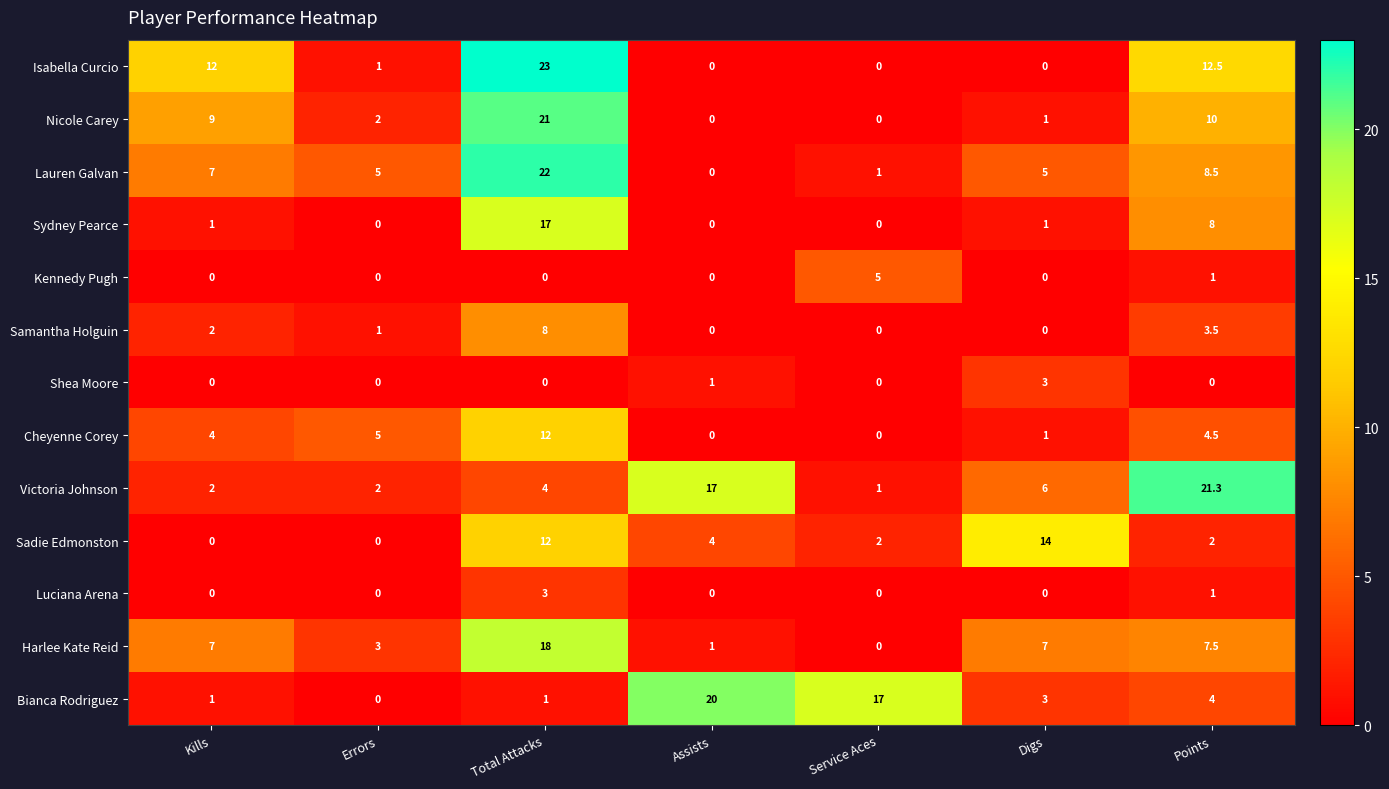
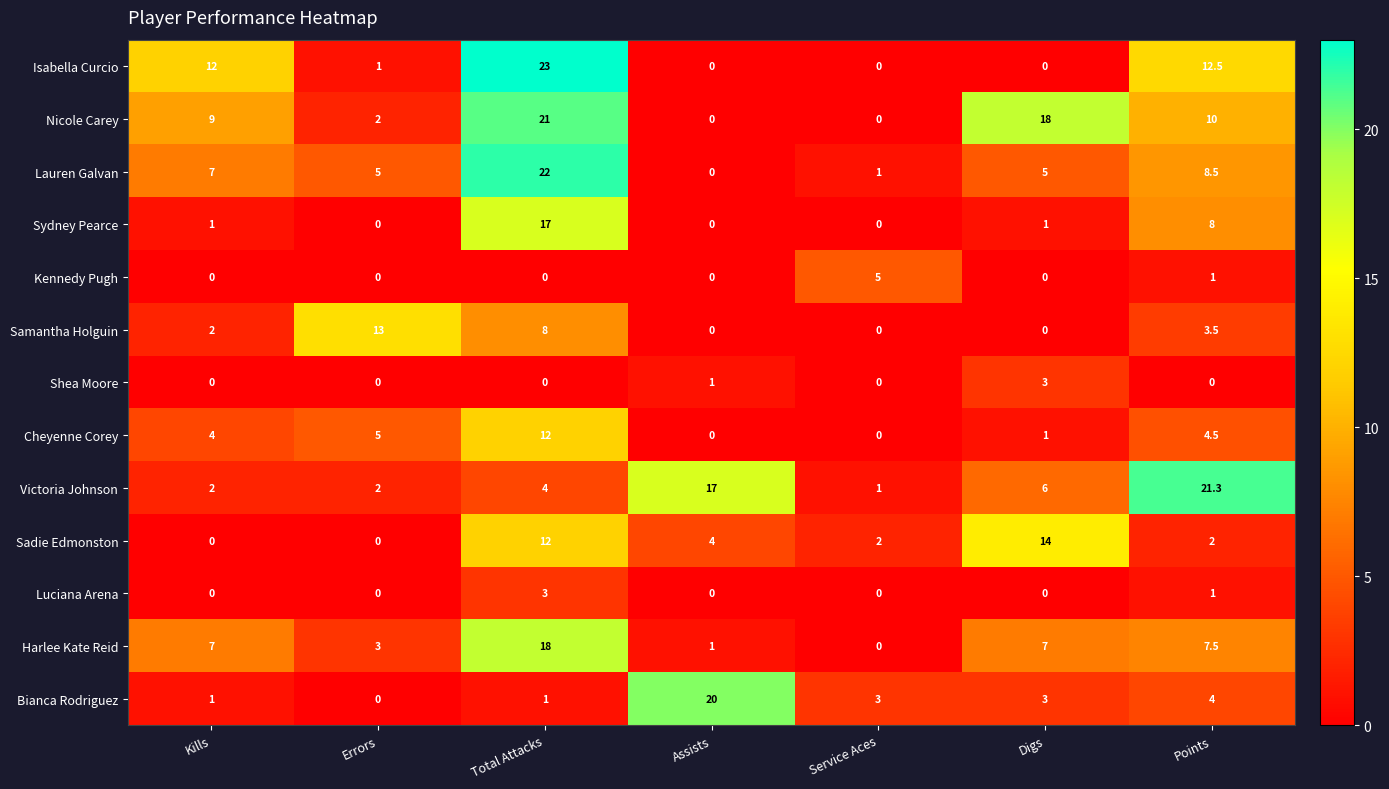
  {
    "Isabella Curcio": {
      "Kills": 12,
      "Errors": 1,
      "Total Attacks": 23,
      "Assists": 0,
      "Service Aces": 0,
      "Digs": 0,
      "Points": 12.5
    },
    "Nicole Carey": {
      "Kills": 9,
      "Errors": 2,
      "Total Attacks": 21,
      "Assists": 0,
      "Service Aces": 0,
-     "Digs": 1,
+     "Digs": 18,
      "Points": 10
    },
    "Lauren Galvan": {
      "Kills": 7,
      "Errors": 5,
      "Total Attacks": 22,
      "Assists": 0,
      "Service Aces": 1,
      "Digs": 5,
      "Points": 8.5
    },
    "Sydney Pearce": {
      "Kills": 1,
      "Errors": 0,
      "Total Attacks": 17,
      "Assists": 0,
      "Service Aces": 0,
      "Digs": 1,
      "Points": 8
    },
    "Kennedy Pugh": {
      "Kills": 0,
      "Errors": 0,
      "Total Attacks": 0,
      "Assists": 0,
      "Service Aces": 5,
      "Digs": 0,
      "Points": 1
    },
    "Samantha Holguin": {
      "Kills": 2,
-     "Errors": 1,
+     "Errors": 13,
      "Total Attacks": 8,
      "Assists": 0,
      "Service Aces": 0,
      "Digs": 0,
      "Points": 3.5
    },
    "Shea Moore": {
      "Kills": 0,
      "Errors": 0,
      "Total Attacks": 0,
      "Assists": 1,
      "Service Aces": 0,
      "Digs": 3,
      "Points": 0
    },
    "Cheyenne Corey": {
      "Kills": 4,
      "Errors": 5,
      "Total Attacks": 12,
      "Assists": 0,
      "Service Aces": 0,
      "Digs": 1,
      "Points": 4.5
    },
    "Victoria Johnson": {
      "Kills": 2,
      "Errors": 2,
      "Total Attacks": 4,
      "Assists": 17,
      "Service Aces": 1,
      "Digs": 6,
      "Points": 21.3
    },
    "Sadie Edmonston": {
      "Kills": 0,
      "Errors": 0,
      "Total Attacks": 12,
      "Assists": 4,
      "Service Aces": 2,
      "Digs": 14,
      "Points": 2
    },
    "Luciana Arena": {
      "Kills": 0,
      "Errors": 0,
      "Total Attacks": 3,
      "Assists": 0,
      "Service Aces": 0,
      "Digs": 0,
      "Points": 1
    },
    "Harlee Kate Reid": {
      "Kills": 7,
      "Errors": 3,
      "Total Attacks": 18,
      "Assists": 1,
      "Service Aces": 0,
      "Digs": 7,
      "Points": 7.5
    },
    "Bianca Rodriguez": {
      "Kills": 1,
      "Errors": 0,
      "Total Attacks": 1,
      "Assists": 20,
-     "Service Aces": 17,
+     "Service Aces": 3,
      "Digs": 3,
      "Points": 4
    }
  }
